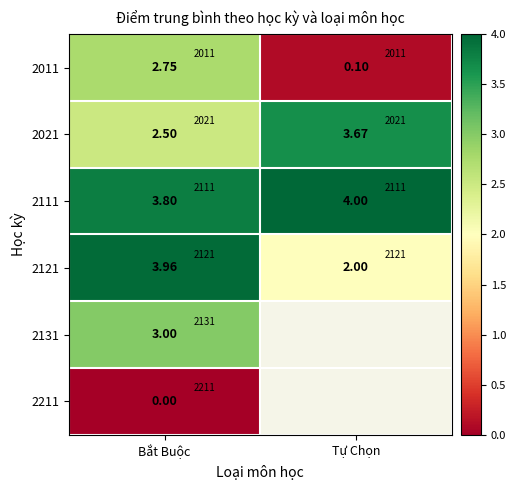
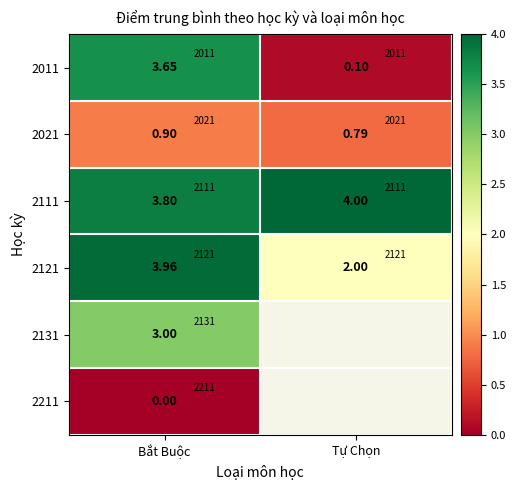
  {
    "2011": {
-     "Bắt Buộc": 2.75
+     "Bắt Buộc": 3.65
    },
    "2021": {
-     "Bắt Buộc": 2.50,
-     "Tự Chọn": 3.67
+     "Bắt Buộc": 0.90,
+     "Tự Chọn": 0.79
    }
  }
